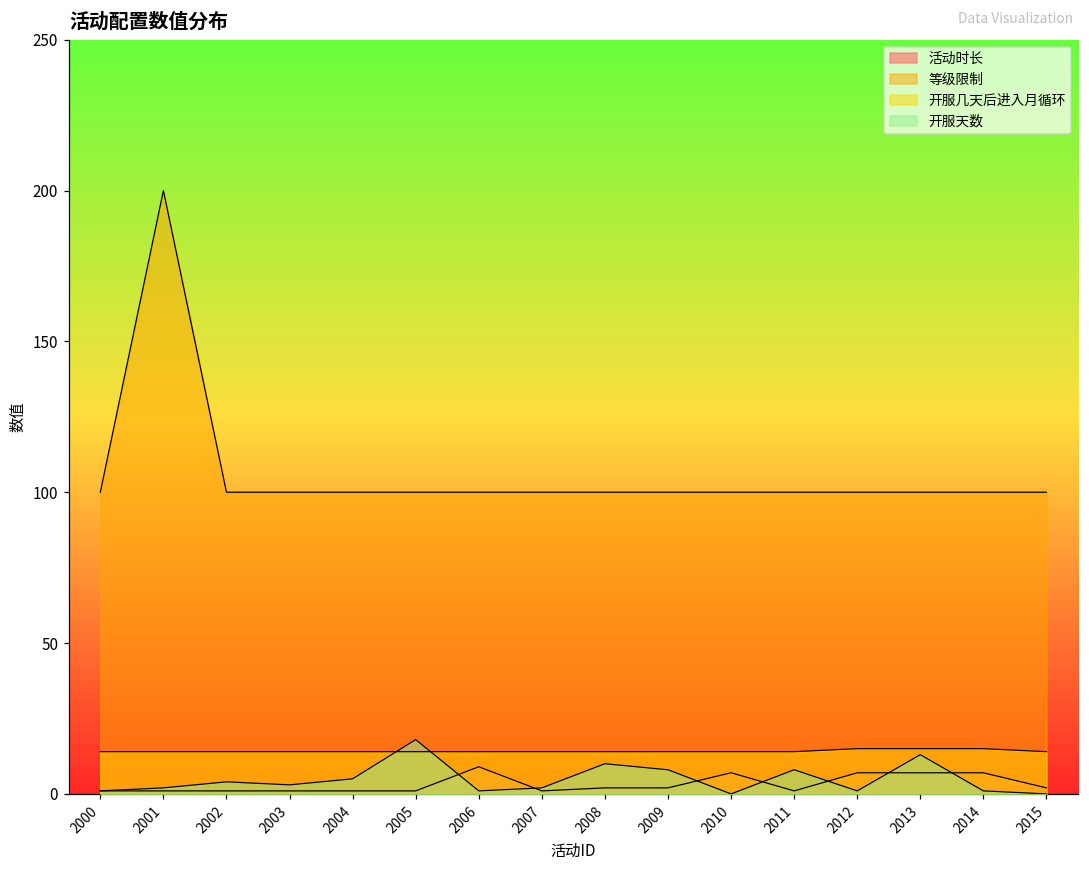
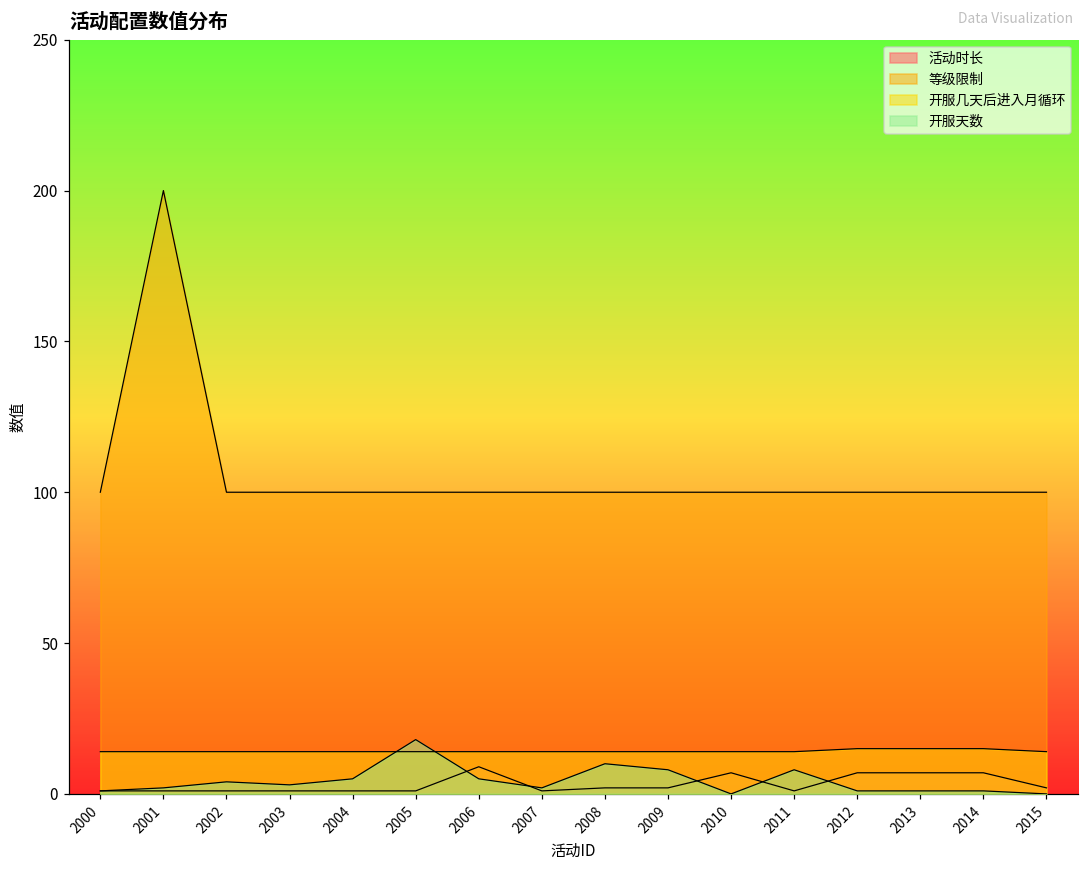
  {
    "活动时长": {
      "2001": 1,
      "2002": 1,
      "2003": 1,
      "2004": 1,
      "2005": 1,
      "2006": 9,
      "2007": 1,
      "2008": 2,
      "2009": 2,
      "2010": 7,
      "2011": 1,
      "2012": 7,
      "2013": 7,
      "2014": 7,
      "2015": 2
    },
    "开服天数": {
      "2001": 2,
      "2002": 4,
      "2003": 3,
      "2004": 5,
      "2005": 18,
-     "2006": 1,
+     "2006": 5,
      "2007": 2,
      "2008": 10,
      "2009": 8,
      "2010": 0,
      "2011": 8,
      "2012": 1,
-     "2013": 13,
+     "2013": 1,
      "2014": 1,
      "2015": 0
    }
  }
